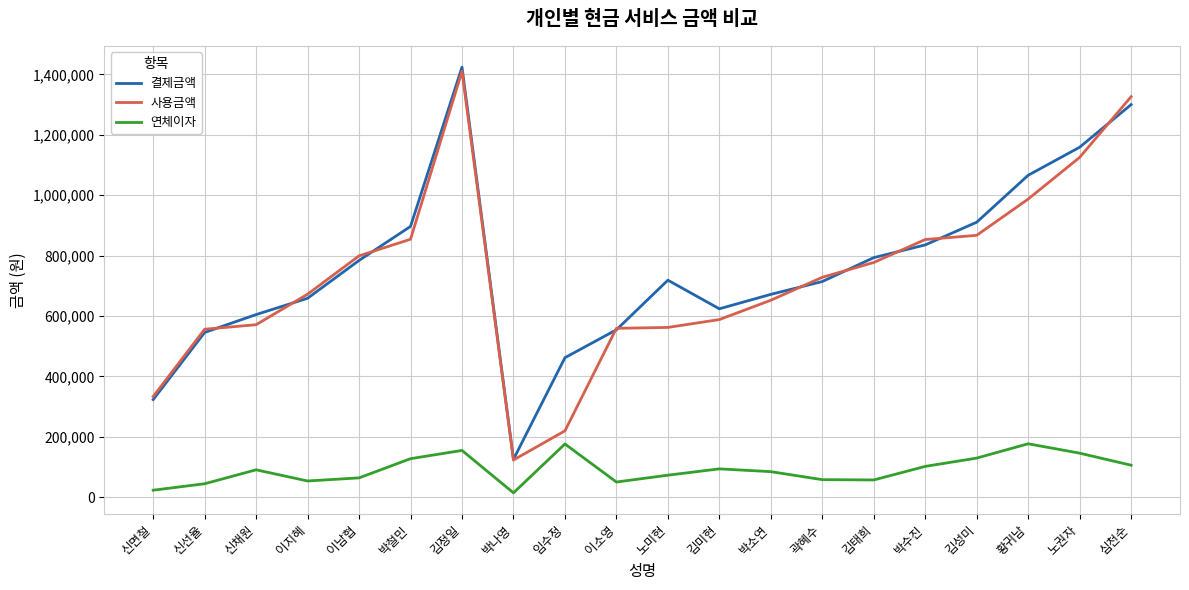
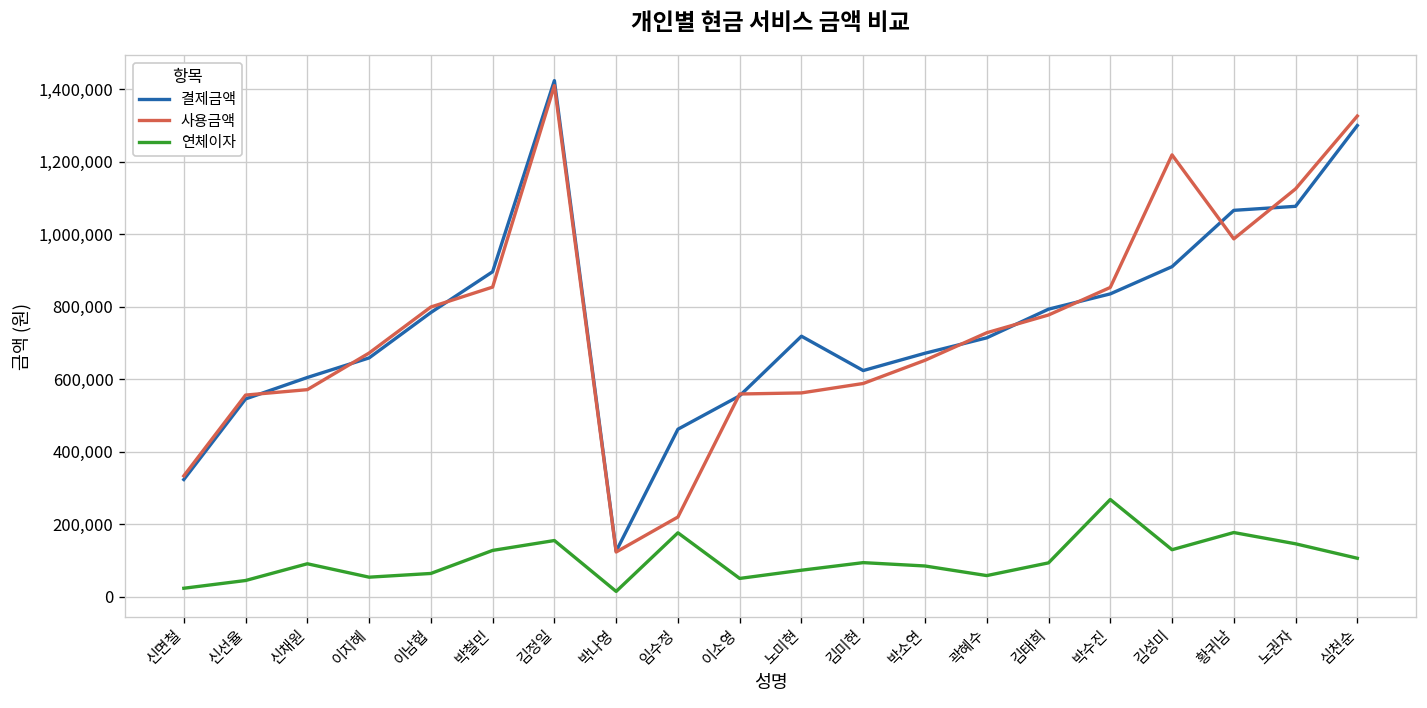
  {
    "결제금액": {
      "신면철": "320,000",
      "신선율": "550,000",
      "신채원": "600,000",
      "이지혜": "660,000",
      "이남협": "780,000",
      "박철민": "900,000",
      "김정일": "1,420,000",
      "임수정": "460,000",
      "노미현": "720,000",
      "김미현": "620,000",
      "박소연": "670,000",
      "곽혜수": "710,000",
      "김태희": "790,000",
      "박수진": "840,000",
      "김성미": "910,000",
      "황귀남": "1,070,000",
-     "노권자": "1,160,000",
+     "노권자": "1,080,000",
      "심천순": "1,300,000"
    },
    "사용금액": {
      "신면철": "330,000",
      "신선율": "560,000",
      "신채원": "570,000",
      "이지혜": "670,000",
      "이남협": "800,000",
      "박철민": "850,000",
      "김정일": "1,410,000",
      "임수정": "220,000",
      "노미현": "560,000",
      "김미현": "590,000",
      "박소연": "650,000",
      "곽혜수": "730,000",
      "김태희": "780,000",
      "박수진": "850,000",
-     "김성미": "870,000",
+     "김성미": "1,220,000",
      "황귀남": "990,000",
      "노권자": "1,130,000",
      "심천순": "1,330,000"
    },
    "연체이자": {
      "신면철": "20,000",
      "신선율": "40,000",
      "신채원": "90,000",
      "이지혜": "50,000",
      "이남협": "60,000",
      "박철민": "130,000",
      "김정일": "150,000",
      "박나영": "10,000",
      "임수정": "180,000",
      "이소영": "50,000",
      "노미현": "70,000",
      "김미현": "90,000",
      "박소연": "80,000",
      "곽혜수": "60,000",
-     "김태희": "60,000",
-     "박수진": "100,000",
+     "김태희": "90,000",
+     "박수진": "270,000",
      "김성미": "130,000",
      "황귀남": "180,000",
      "노권자": "150,000",
      "심천순": "110,000"
    }
  }
